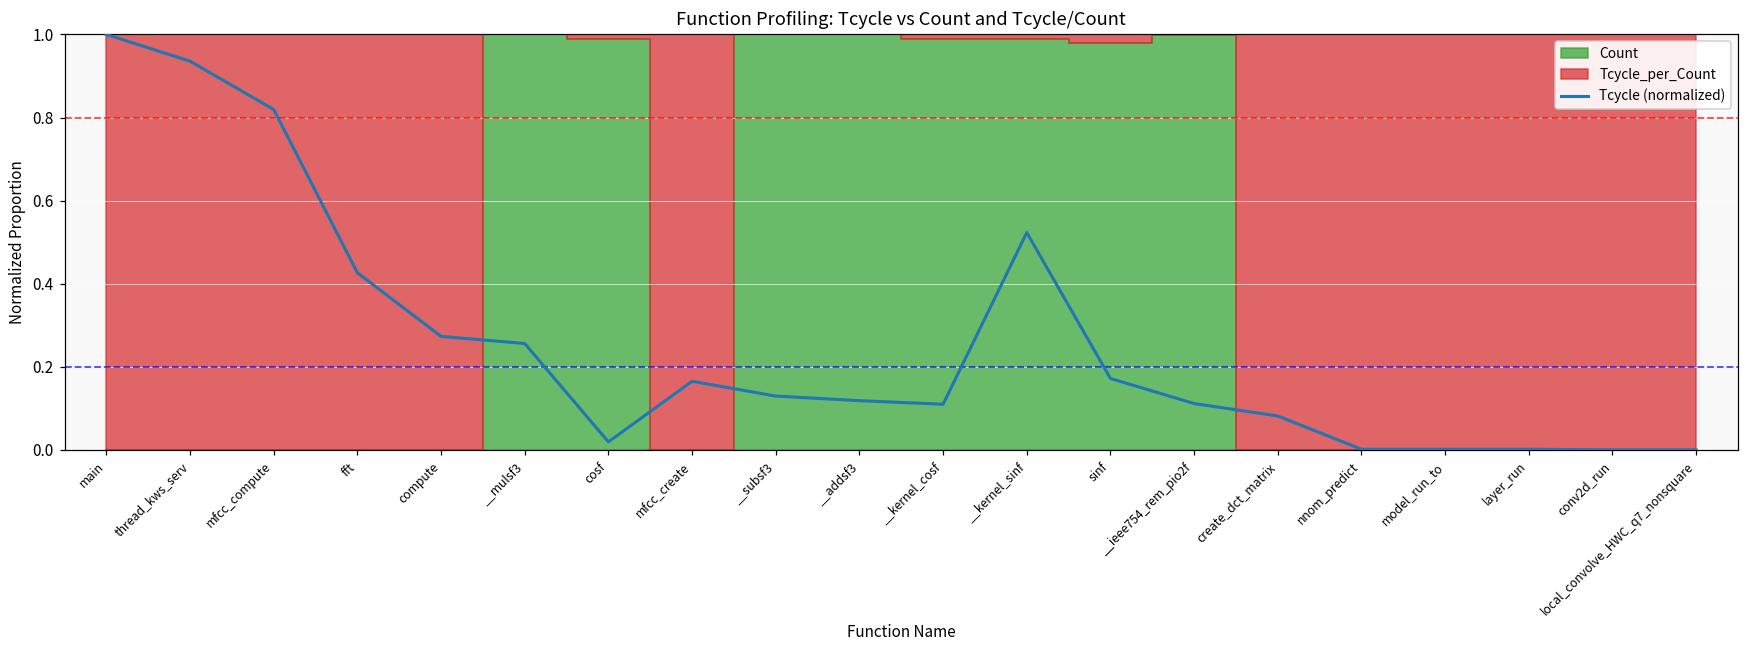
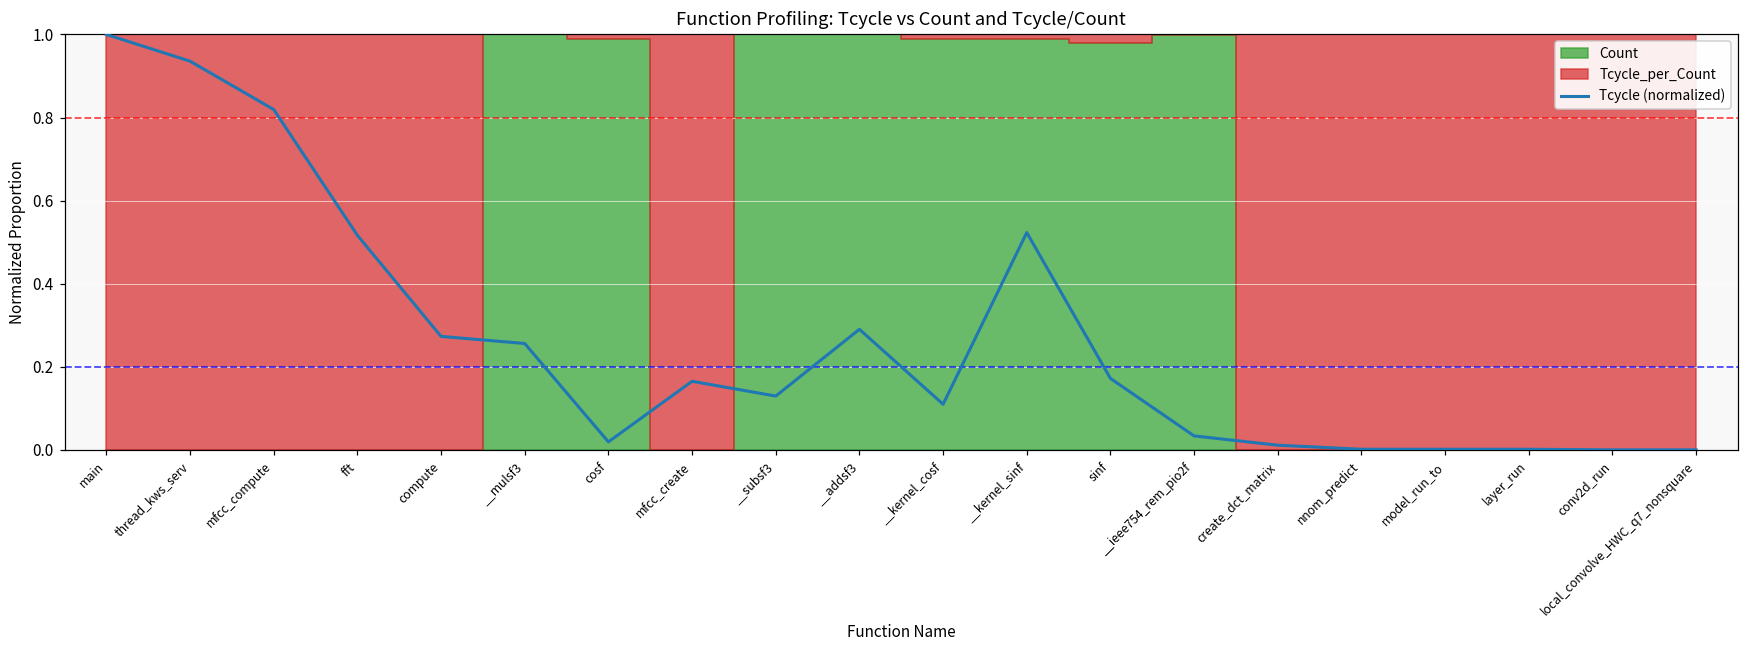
  {
    "Tcycle (normalized)": {
      "thread_kws_serv": 0.94,
      "mfcc_compute": 0.82,
-     "fft": 0.43,
+     "fft": 0.52,
      "compute": 0.27,
      "__mulsf3": 0.26,
      "cosf": 0.02,
      "mfcc_create": 0.17,
      "__subsf3": 0.13,
-     "__addsf3": 0.12,
+     "__addsf3": 0.29,
      "__kernel_cosf": 0.11,
      "__kernel_sinf": 0.52,
      "sinf": 0.17,
-     "__ieee754_rem_pio2f": 0.11,
-     "create_dct_matrix": 0.08,
+     "__ieee754_rem_pio2f": 0.03,
+     "create_dct_matrix": 0.01,
      "nnom_predict": 0.00,
      "model_run_to": 0.00,
      "layer_run": 0.00,
      "conv2d_run": 0.00
    }
  }
